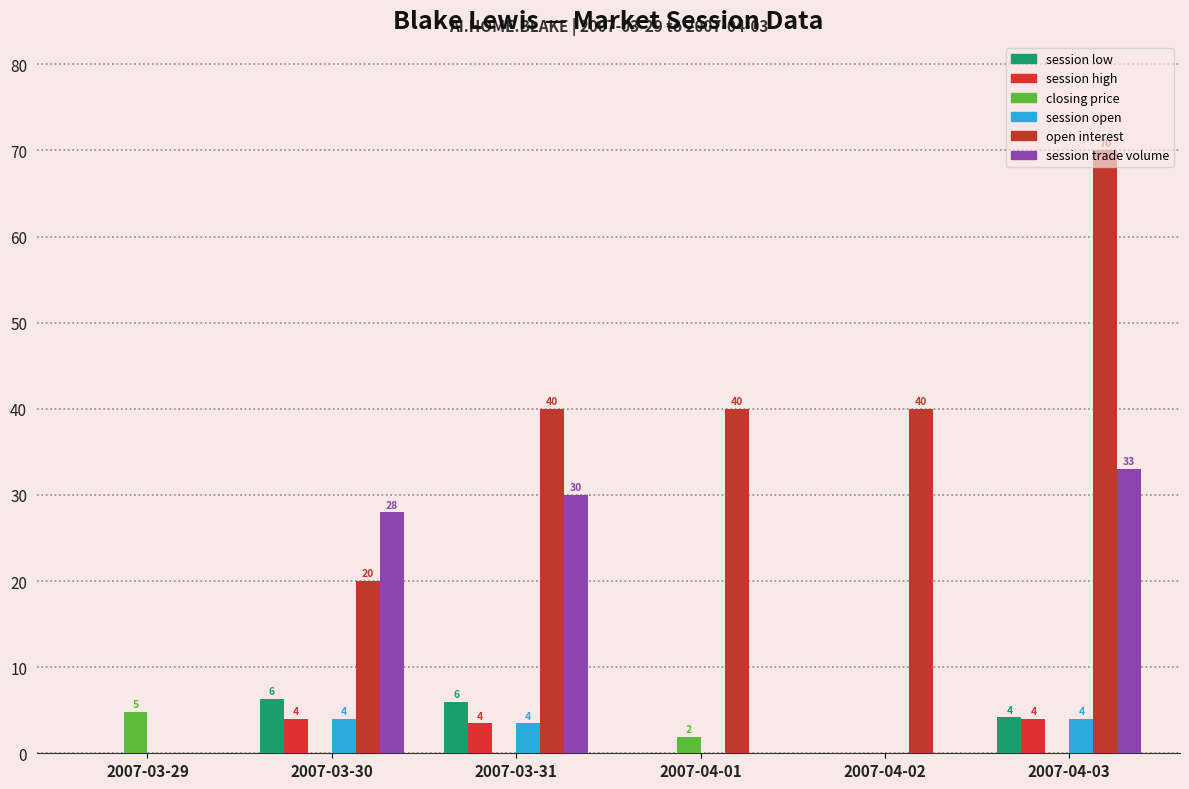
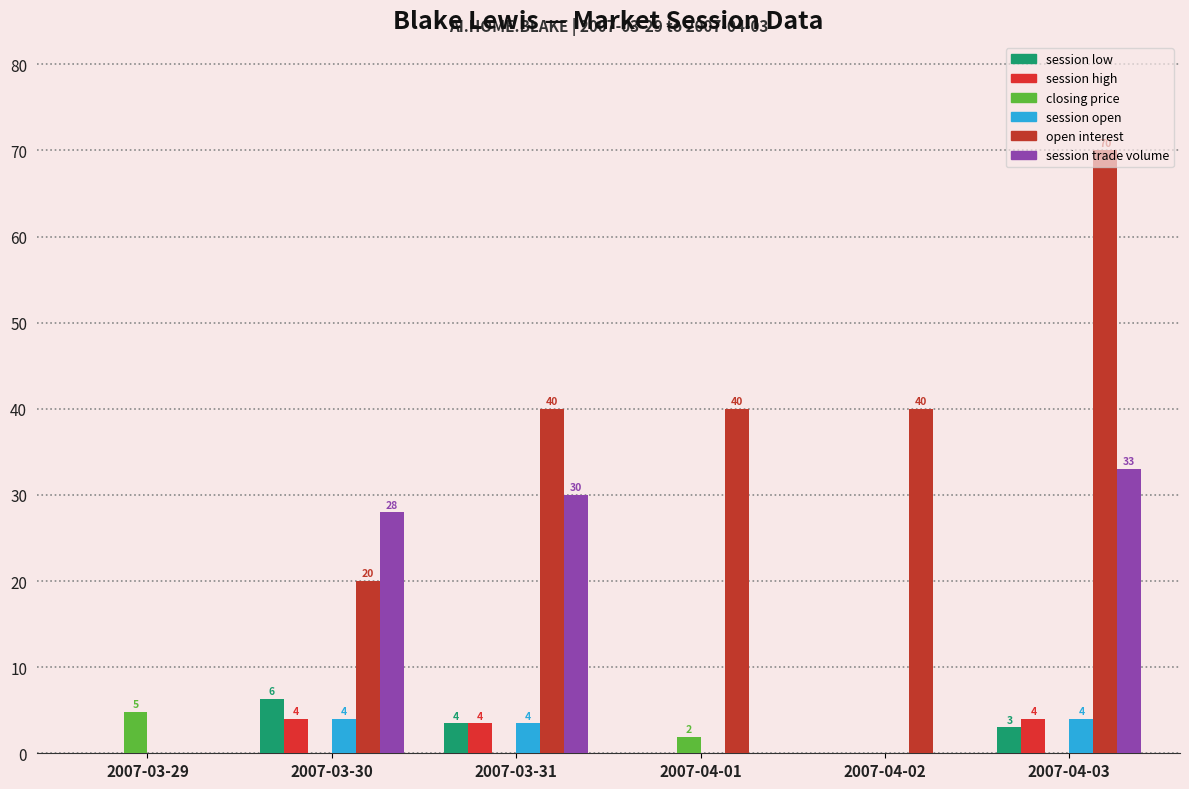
  {
    "session low": {
      "2007-03-30": 6,
-     "2007-03-31": 6,
-     "2007-04-03": 4
+     "2007-03-31": 4,
+     "2007-04-03": 3
    },
    "closing price": {
      "2007-03-29": 5,
      "2007-04-01": 2
    },
    "session open": {
      "2007-03-30": 4,
      "2007-03-31": 4,
      "2007-04-03": 4
    },
    "session trade volume": {
      "2007-03-30": 28,
      "2007-03-31": 30,
      "2007-04-03": 33
    }
  }
